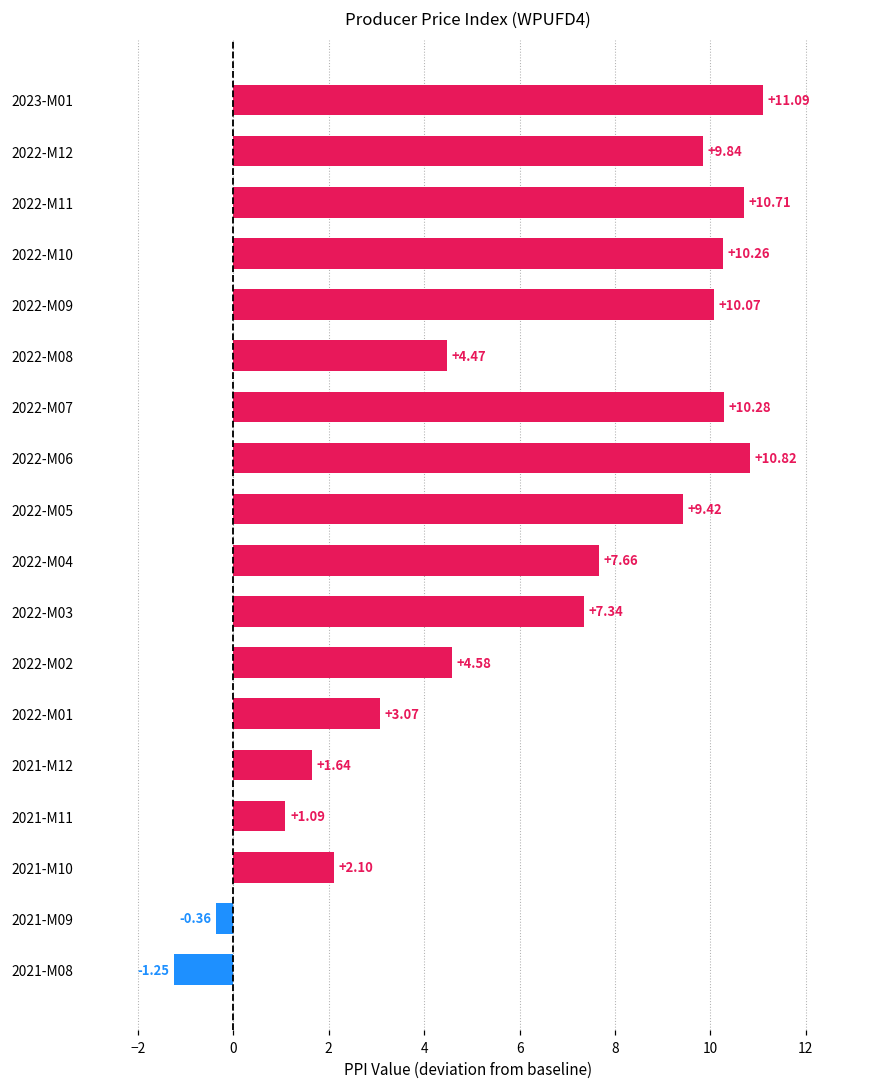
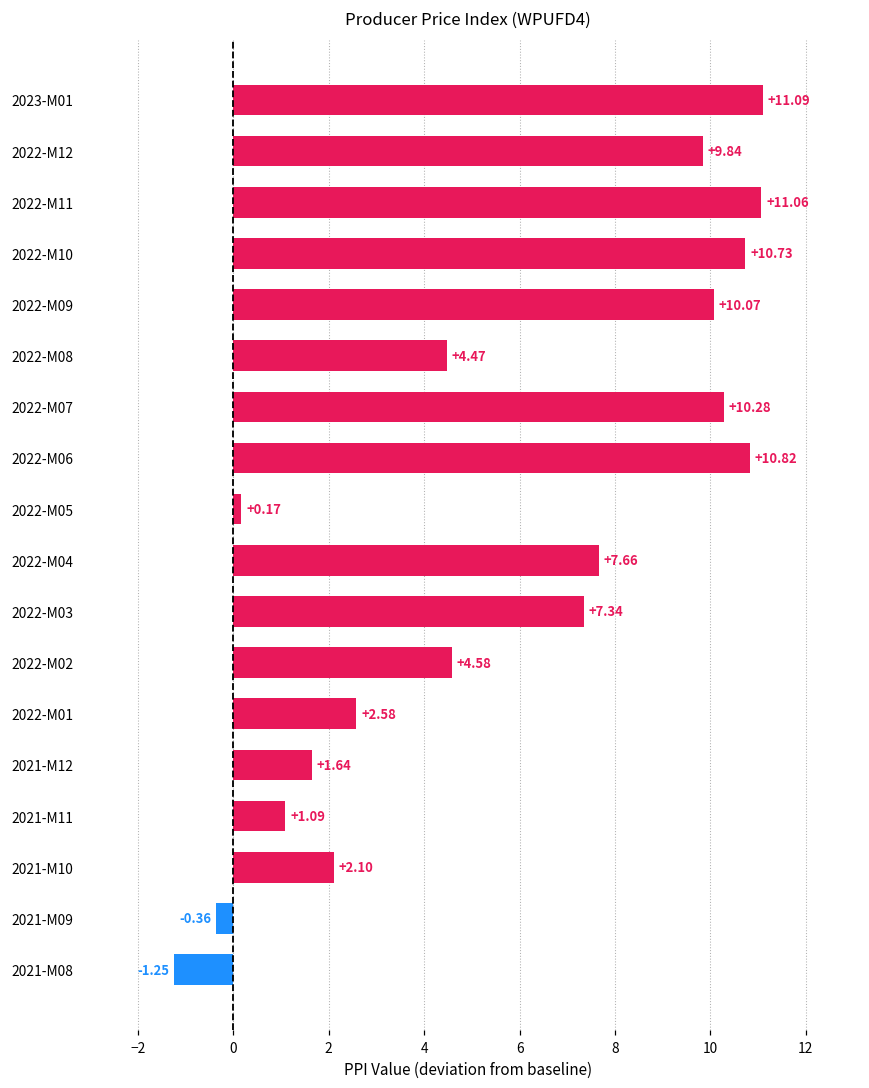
  {
    "2023-M01": "+11.09",
    "2022-M12": "+9.84",
-   "2022-M11": "+10.71",
-   "2022-M10": "+10.26",
+   "2022-M11": "+11.06",
+   "2022-M10": "+10.73",
    "2022-M09": "+10.07",
    "2022-M08": "+4.47",
    "2022-M07": "+10.28",
    "2022-M06": "+10.82",
-   "2022-M05": "+9.42",
+   "2022-M05": "+0.17",
    "2022-M04": "+7.66",
    "2022-M03": "+7.34",
    "2022-M02": "+4.58",
-   "2022-M01": "+3.07",
+   "2022-M01": "+2.58",
    "2021-M12": "+1.64",
    "2021-M11": "+1.09",
    "2021-M10": "+2.10",
    "2021-M09": "-0.36",
    "2021-M08": "-1.25"
  }
